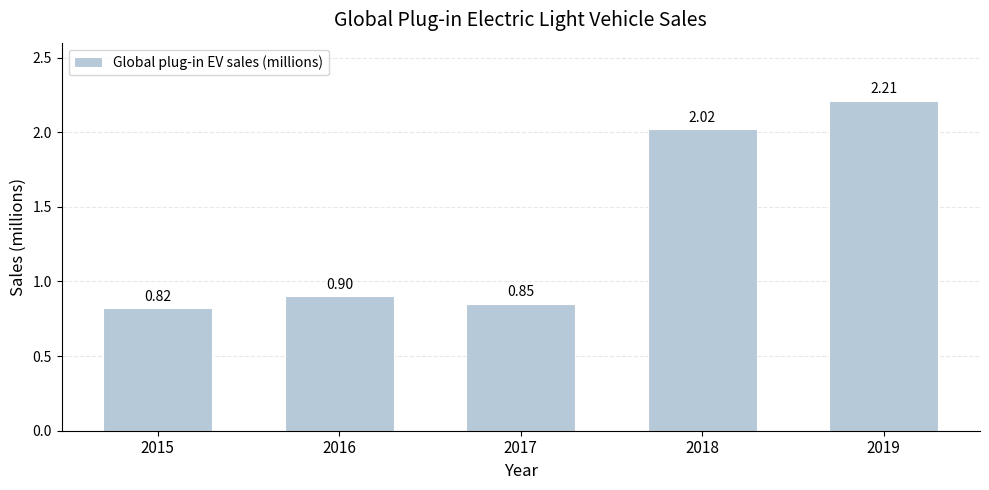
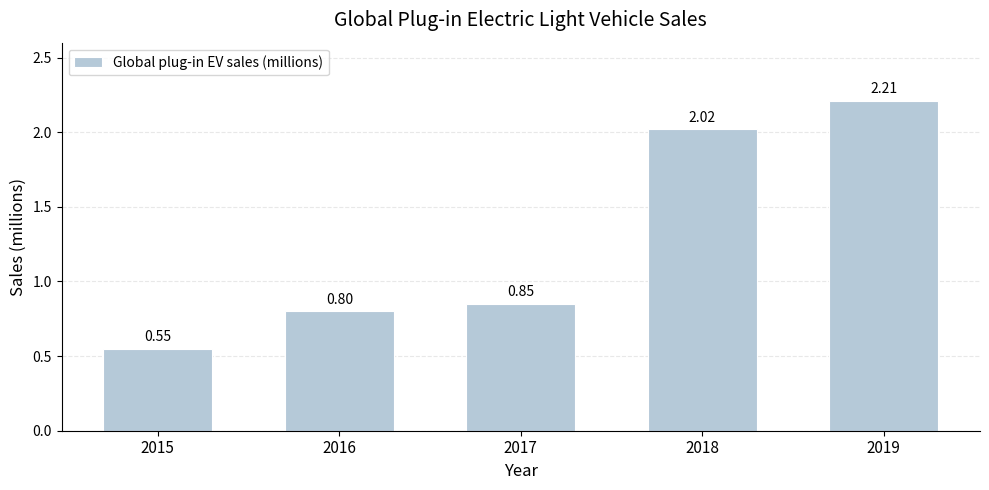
  {
-   "2015": 0.82,
-   "2016": 0.90,
+   "2015": 0.55,
+   "2016": 0.80,
    "2017": 0.85,
    "2018": 2.02,
    "2019": 2.21
  }
